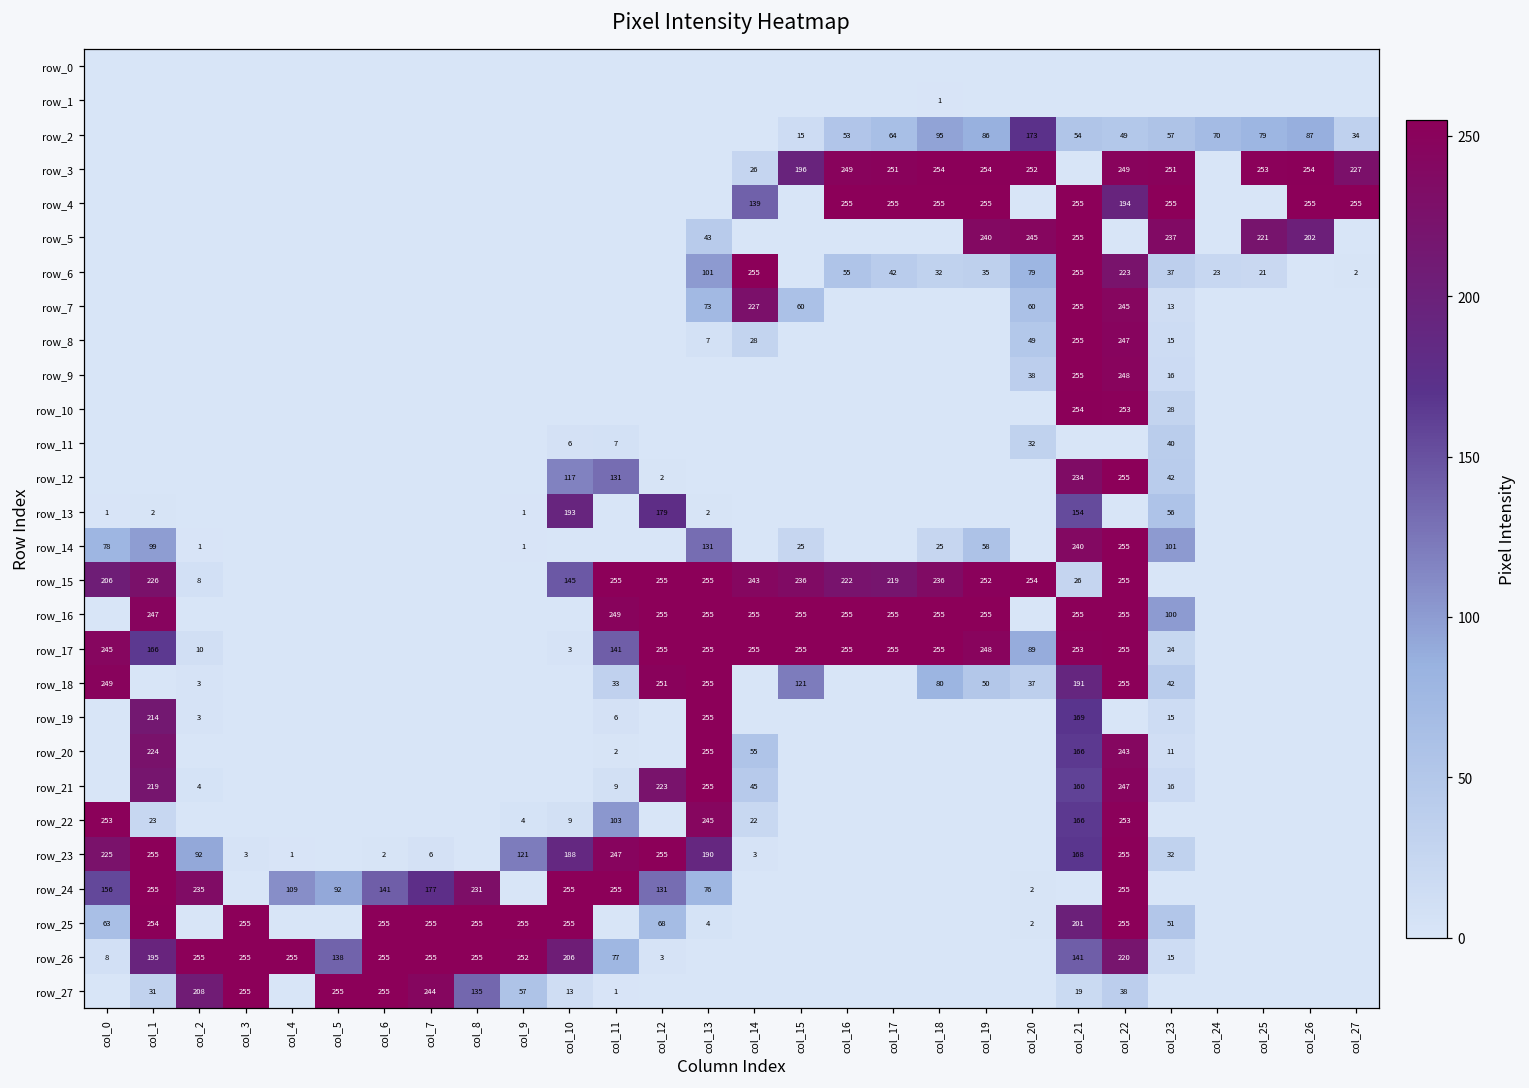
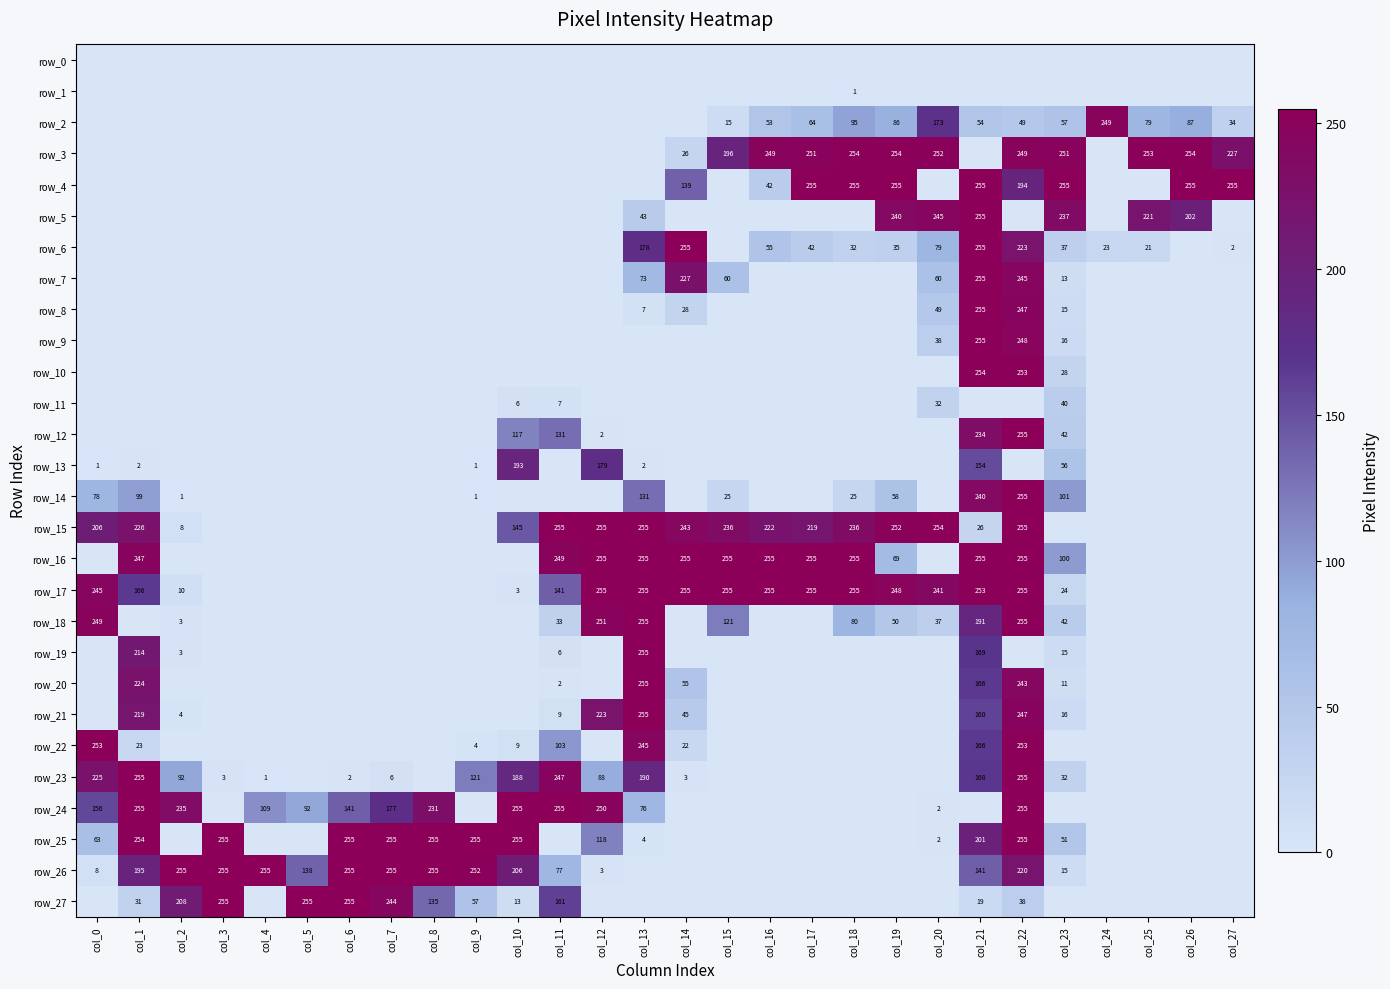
  {
    "row_2": {
      "col_15": 15,
      "col_16": 53,
      "col_17": 64,
      "col_18": 95,
      "col_19": 86,
      "col_20": 173,
      "col_21": 54,
      "col_22": 49,
      "col_23": 57,
-     "col_24": 70,
+     "col_24": 249,
      "col_25": 79,
      "col_26": 87,
      "col_27": 34
    },
    "row_4": {
      "col_14": 139,
-     "col_16": 255,
+     "col_16": 42,
      "col_17": 255,
      "col_18": 255,
      "col_19": 255,
      "col_21": 255,
      "col_22": 194,
      "col_23": 255,
      "col_26": 255,
      "col_27": 255
    },
    "row_6": {
-     "col_13": 101,
+     "col_13": 178,
      "col_14": 255,
      "col_16": 55,
      "col_17": 42,
      "col_18": 32,
      "col_19": 35,
      "col_20": 79,
      "col_21": 255,
      "col_22": 223,
      "col_23": 37,
      "col_24": 23,
      "col_25": 21,
      "col_27": 2
    },
    "row_16": {
      "col_1": 247,
      "col_11": 249,
      "col_12": 255,
      "col_13": 255,
      "col_14": 255,
      "col_15": 255,
      "col_16": 255,
      "col_17": 255,
      "col_18": 255,
-     "col_19": 255,
+     "col_19": 69,
      "col_21": 255,
      "col_22": 255,
      "col_23": 100
    },
    "row_17": {
      "col_0": 245,
      "col_1": 166,
      "col_2": 10,
      "col_10": 3,
      "col_11": 141,
      "col_12": 255,
      "col_13": 255,
      "col_14": 255,
      "col_15": 255,
      "col_16": 255,
      "col_17": 255,
      "col_18": 255,
      "col_19": 248,
-     "col_20": 89,
+     "col_20": 241,
      "col_21": 253,
      "col_22": 255,
      "col_23": 24
    },
    "row_23": {
      "col_0": 225,
      "col_1": 255,
      "col_2": 92,
      "col_3": 3,
      "col_4": 1,
      "col_6": 2,
      "col_7": 6,
      "col_9": 121,
      "col_10": 188,
      "col_11": 247,
-     "col_12": 255,
+     "col_12": 88,
      "col_13": 190,
      "col_14": 3,
      "col_21": 168,
      "col_22": 255,
      "col_23": 32
    },
    "row_24": {
      "col_0": 156,
      "col_1": 255,
      "col_2": 235,
      "col_4": 109,
      "col_5": 92,
      "col_6": 141,
      "col_7": 177,
      "col_8": 231,
      "col_10": 255,
      "col_11": 255,
-     "col_12": 131,
+     "col_12": 250,
      "col_13": 76,
      "col_20": 2,
      "col_22": 255
    },
    "row_25": {
      "col_0": 63,
      "col_1": 254,
      "col_3": 255,
      "col_6": 255,
      "col_7": 255,
      "col_8": 255,
      "col_9": 255,
      "col_10": 255,
-     "col_12": 68,
+     "col_12": 118,
      "col_13": 4,
      "col_20": 2,
      "col_21": 201,
      "col_22": 255,
      "col_23": 51
    },
    "row_27": {
      "col_1": 31,
      "col_2": 208,
      "col_3": 255,
      "col_5": 255,
      "col_6": 255,
      "col_7": 244,
      "col_8": 135,
      "col_9": 57,
      "col_10": 13,
-     "col_11": 1,
+     "col_11": 161,
      "col_21": 19,
      "col_22": 38
    }
  }
